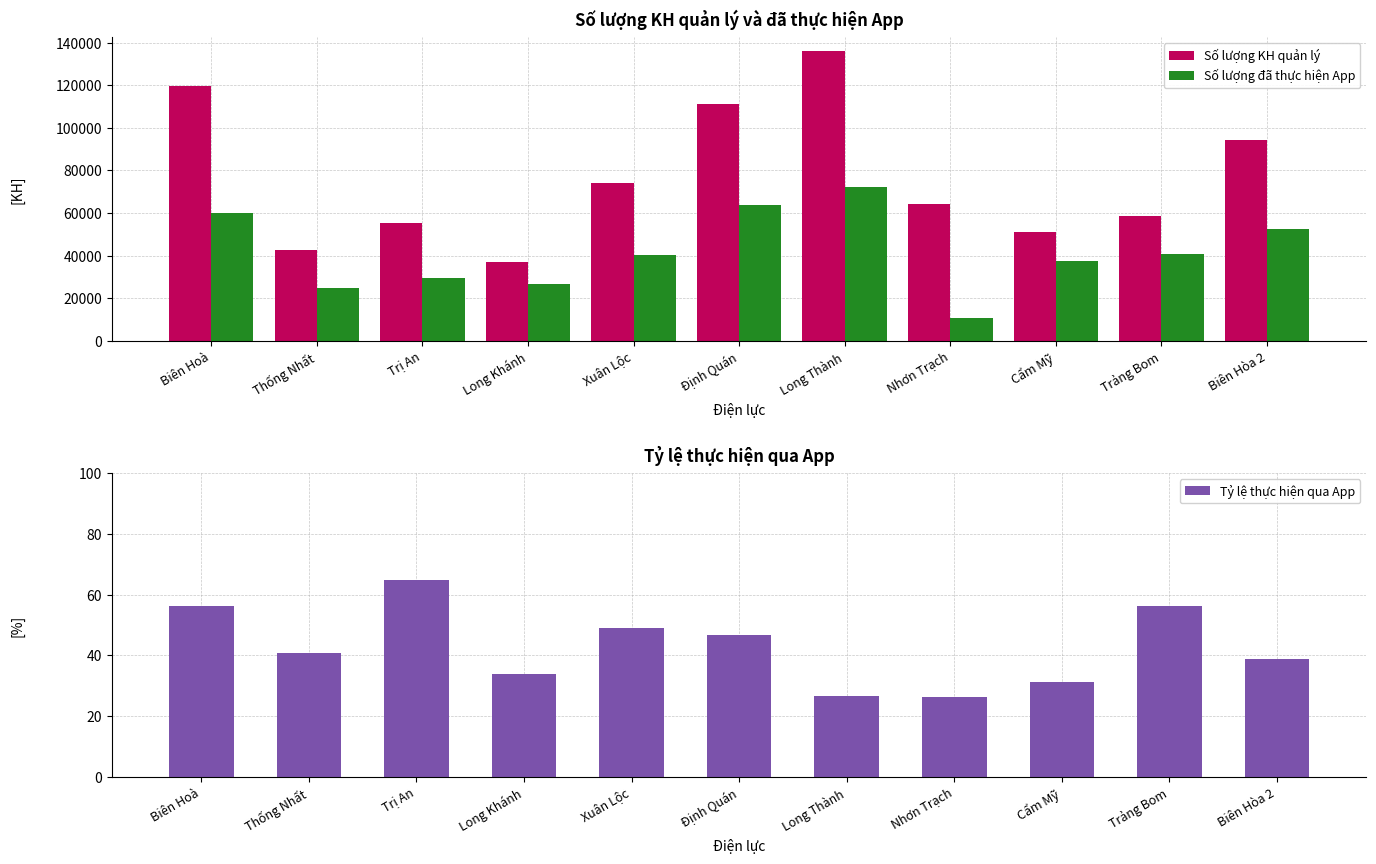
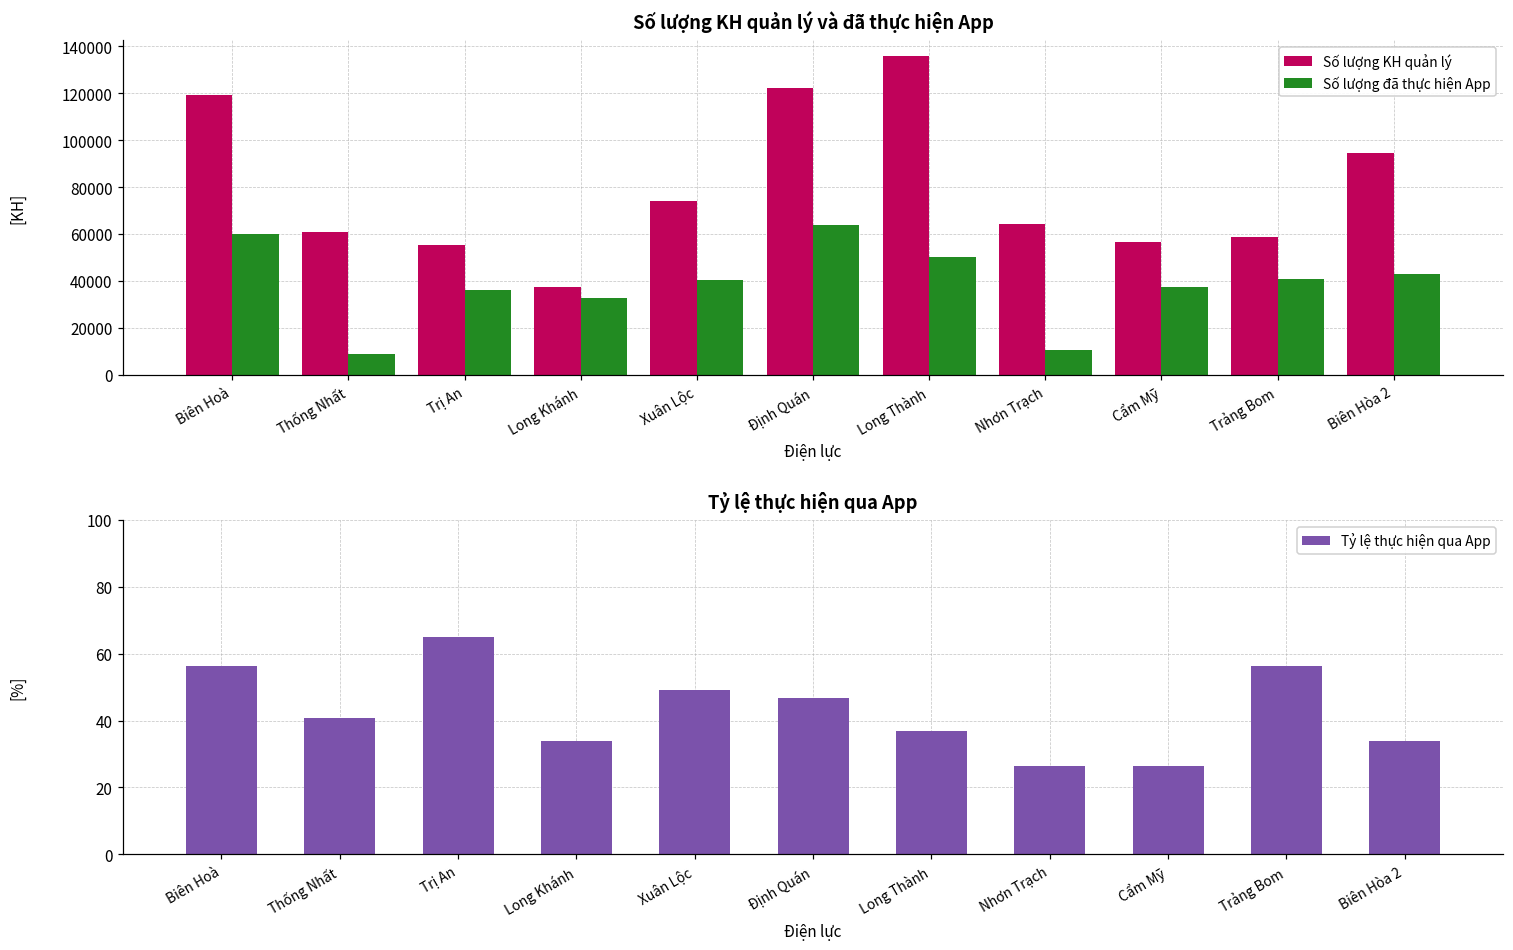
  {
    "Số lượng KH quản lý và đã thực hiện App": {
      "Số lượng KH quản lý": {
        "Biên Hoà": 119000,
-       "Thống Nhất": 43000,
+       "Thống Nhất": 61000,
        "Trị An": 55000,
        "Long Khánh": 37000,
        "Xuân Lộc": 74000,
-       "Định Quán": 111000,
+       "Định Quán": 122000,
        "Long Thành": 136000,
        "Nhơn Trạch": 64000,
-       "Cẩm Mỹ": 51000,
+       "Cẩm Mỹ": 57000,
        "Trảng Bom": 59000,
        "Biên Hòa 2": 94000
      },
      "Số lượng đã thực hiện App": {
        "Biên Hoà": 60000,
-       "Thống Nhất": 25000,
-       "Trị An": 30000,
-       "Long Khánh": 27000,
+       "Thống Nhất": 9000,
+       "Trị An": 36000,
+       "Long Khánh": 33000,
        "Xuân Lộc": 40000,
        "Định Quán": 64000,
-       "Long Thành": 72000,
+       "Long Thành": 50000,
        "Nhơn Trạch": 11000,
        "Cẩm Mỹ": 37000,
        "Trảng Bom": 41000,
-       "Biên Hòa 2": 52000
+       "Biên Hòa 2": 43000
      }
    },
    "Tỷ lệ thực hiện qua App": {
      "Biên Hoà": 56,
      "Thống Nhất": 41,
      "Trị An": 65,
      "Long Khánh": 34,
      "Xuân Lộc": 49,
      "Định Quán": 47,
-     "Long Thành": 27,
+     "Long Thành": 37,
      "Nhơn Trạch": 26,
-     "Cẩm Mỹ": 31,
+     "Cẩm Mỹ": 26,
      "Trảng Bom": 56,
-     "Biên Hòa 2": 39
+     "Biên Hòa 2": 34
    }
  }
